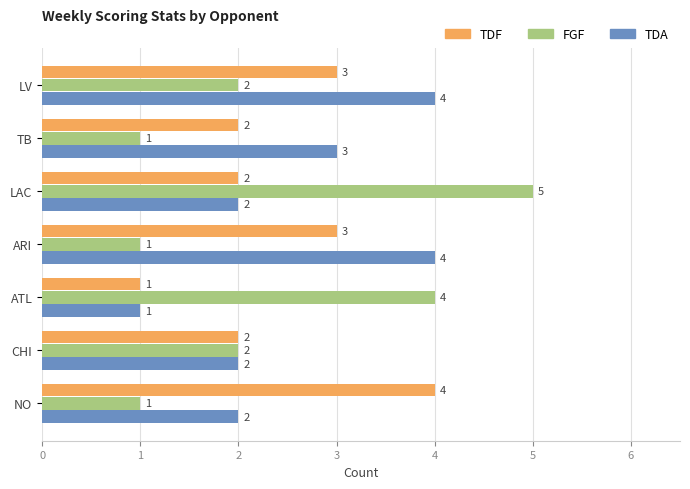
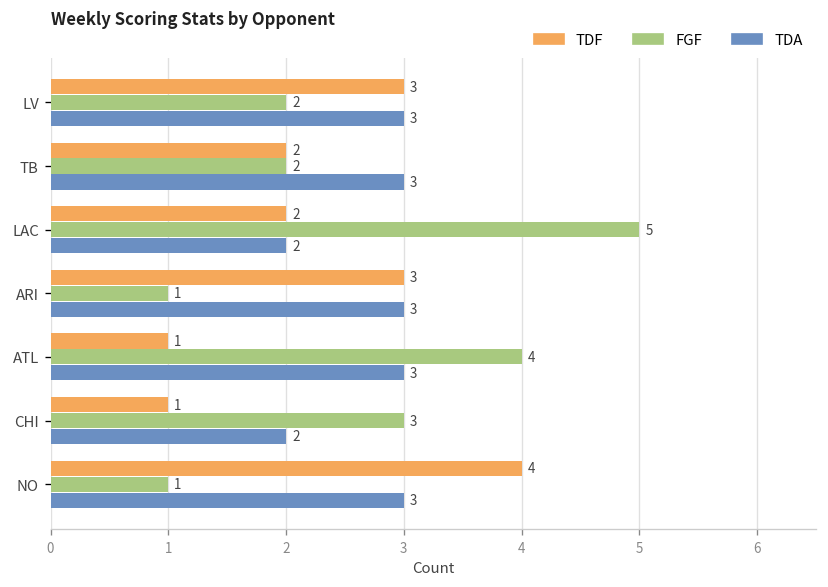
  {
    "TDF": {
      "LV": 3,
      "TB": 2,
      "LAC": 2,
      "ARI": 3,
      "ATL": 1,
-     "CHI": 2,
+     "CHI": 1,
      "NO": 4
    },
    "FGF": {
      "LV": 2,
-     "TB": 1,
+     "TB": 2,
      "LAC": 5,
      "ARI": 1,
      "ATL": 4,
-     "CHI": 2,
+     "CHI": 3,
      "NO": 1
    },
    "TDA": {
-     "LV": 4,
+     "LV": 3,
      "TB": 3,
      "LAC": 2,
-     "ARI": 4,
-     "ATL": 1,
+     "ARI": 3,
+     "ATL": 3,
      "CHI": 2,
-     "NO": 2
+     "NO": 3
    }
  }
